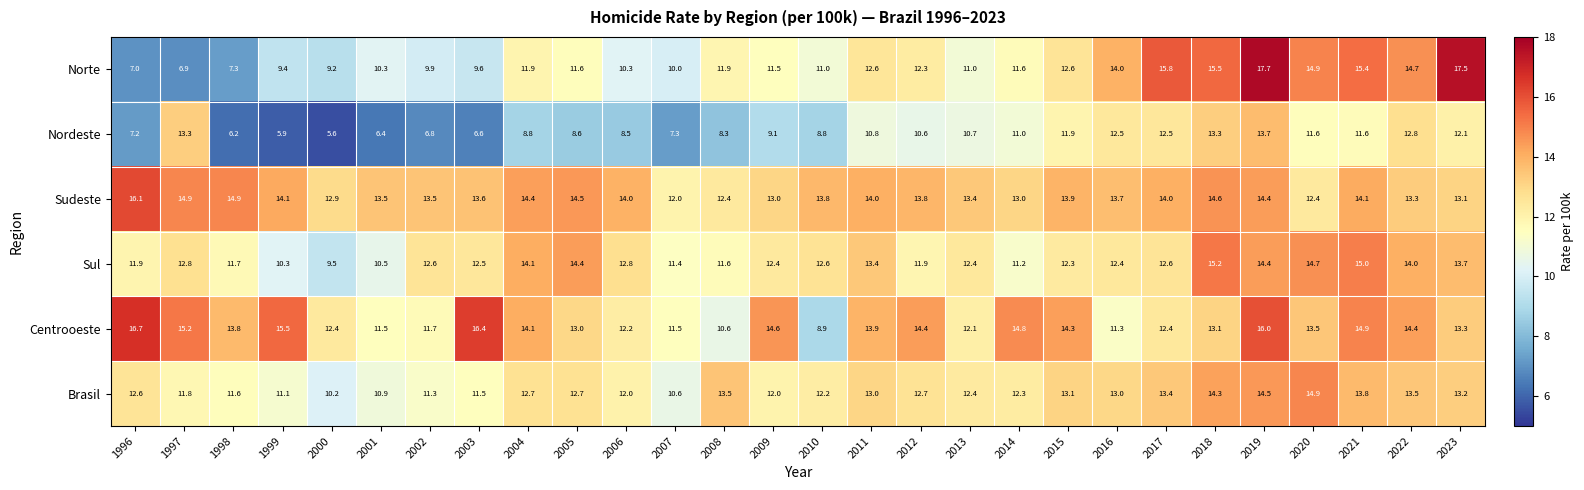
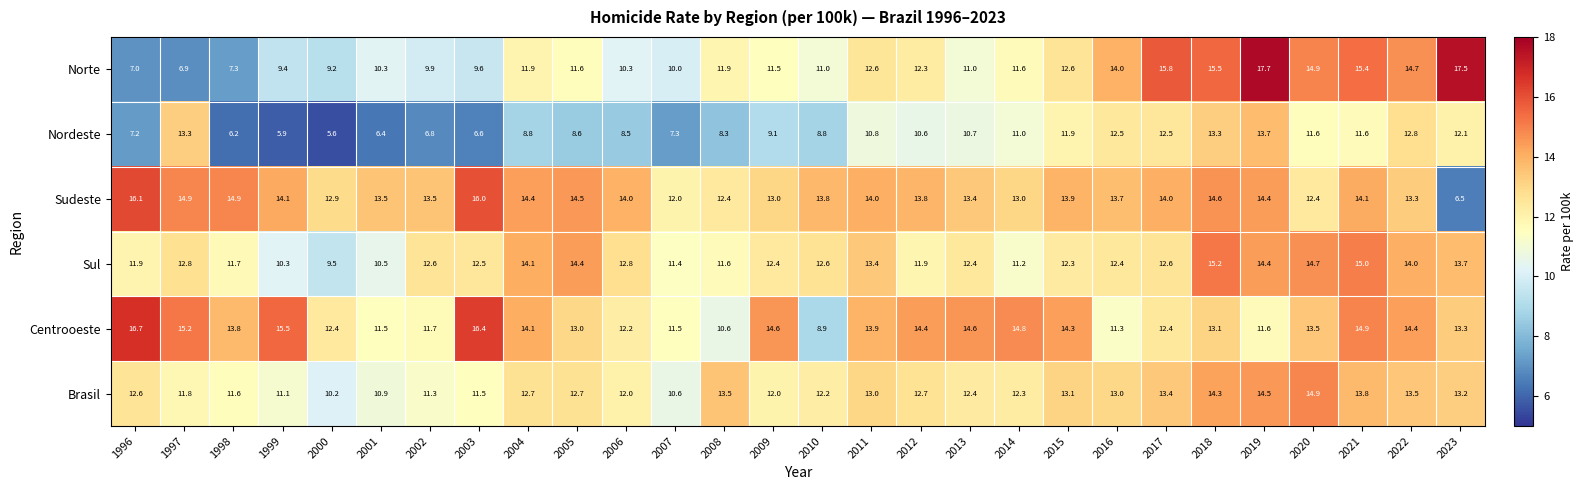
  {
    "Norte": {
      "1996": 7.0,
      "1997": 6.9,
      "1998": 7.3,
      "1999": 9.4,
      "2000": 9.2,
      "2001": 10.3,
      "2002": 9.9,
      "2003": 9.6,
      "2004": 11.9,
      "2005": 11.6,
      "2006": 10.3,
      "2007": 10.0,
      "2008": 11.9,
      "2009": 11.5,
      "2010": 11.0,
      "2011": 12.6,
      "2012": 12.3,
      "2013": 11.0,
      "2014": 11.6,
      "2015": 12.6,
      "2016": 14.0,
      "2017": 15.8,
      "2018": 15.5,
      "2019": 17.7,
      "2020": 14.9,
      "2021": 15.4,
      "2022": 14.7,
      "2023": 17.5
    },
    "Nordeste": {
      "1996": 7.2,
      "1997": 13.3,
      "1998": 6.2,
      "1999": 5.9,
      "2000": 5.6,
      "2001": 6.4,
      "2002": 6.8,
      "2003": 6.6,
      "2004": 8.8,
      "2005": 8.6,
      "2006": 8.5,
      "2007": 7.3,
      "2008": 8.3,
      "2009": 9.1,
      "2010": 8.8,
      "2011": 10.8,
      "2012": 10.6,
      "2013": 10.7,
      "2014": 11.0,
      "2015": 11.9,
      "2016": 12.5,
      "2017": 12.5,
      "2018": 13.3,
      "2019": 13.7,
      "2020": 11.6,
      "2021": 11.6,
      "2022": 12.8,
      "2023": 12.1
    },
    "Sudeste": {
      "1996": 16.1,
      "1997": 14.9,
      "1998": 14.9,
      "1999": 14.1,
      "2000": 12.9,
      "2001": 13.5,
      "2002": 13.5,
-     "2003": 13.6,
+     "2003": 16.0,
      "2004": 14.4,
      "2005": 14.5,
      "2006": 14.0,
      "2007": 12.0,
      "2008": 12.4,
      "2009": 13.0,
      "2010": 13.8,
      "2011": 14.0,
      "2012": 13.8,
      "2013": 13.4,
      "2014": 13.0,
      "2015": 13.9,
      "2016": 13.7,
      "2017": 14.0,
      "2018": 14.6,
      "2019": 14.4,
      "2020": 12.4,
      "2021": 14.1,
      "2022": 13.3,
-     "2023": 13.1
+     "2023": 6.5
    },
    "Sul": {
      "1996": 11.9,
      "1997": 12.8,
      "1998": 11.7,
      "1999": 10.3,
      "2000": 9.5,
      "2001": 10.5,
      "2002": 12.6,
      "2003": 12.5,
      "2004": 14.1,
      "2005": 14.4,
      "2006": 12.8,
      "2007": 11.4,
      "2008": 11.6,
      "2009": 12.4,
      "2010": 12.6,
      "2011": 13.4,
      "2012": 11.9,
      "2013": 12.4,
      "2014": 11.2,
      "2015": 12.3,
      "2016": 12.4,
      "2017": 12.6,
      "2018": 15.2,
      "2019": 14.4,
      "2020": 14.7,
      "2021": 15.0,
      "2022": 14.0,
      "2023": 13.7
    },
    "Centrooeste": {
      "1996": 16.7,
      "1997": 15.2,
      "1998": 13.8,
      "1999": 15.5,
      "2000": 12.4,
      "2001": 11.5,
      "2002": 11.7,
      "2003": 16.4,
      "2004": 14.1,
      "2005": 13.0,
      "2006": 12.2,
      "2007": 11.5,
      "2008": 10.6,
      "2009": 14.6,
      "2010": 8.9,
      "2011": 13.9,
      "2012": 14.4,
-     "2013": 12.1,
+     "2013": 14.6,
      "2014": 14.8,
      "2015": 14.3,
      "2016": 11.3,
      "2017": 12.4,
      "2018": 13.1,
-     "2019": 16.0,
+     "2019": 11.6,
      "2020": 13.5,
      "2021": 14.9,
      "2022": 14.4,
      "2023": 13.3
    },
    "Brasil": {
      "1996": 12.6,
      "1997": 11.8,
      "1998": 11.6,
      "1999": 11.1,
      "2000": 10.2,
      "2001": 10.9,
      "2002": 11.3,
      "2003": 11.5,
      "2004": 12.7,
      "2005": 12.7,
      "2006": 12.0,
      "2007": 10.6,
      "2008": 13.5,
      "2009": 12.0,
      "2010": 12.2,
      "2011": 13.0,
      "2012": 12.7,
      "2013": 12.4,
      "2014": 12.3,
      "2015": 13.1,
      "2016": 13.0,
      "2017": 13.4,
      "2018": 14.3,
      "2019": 14.5,
      "2020": 14.9,
      "2021": 13.8,
      "2022": 13.5,
      "2023": 13.2
    }
  }
